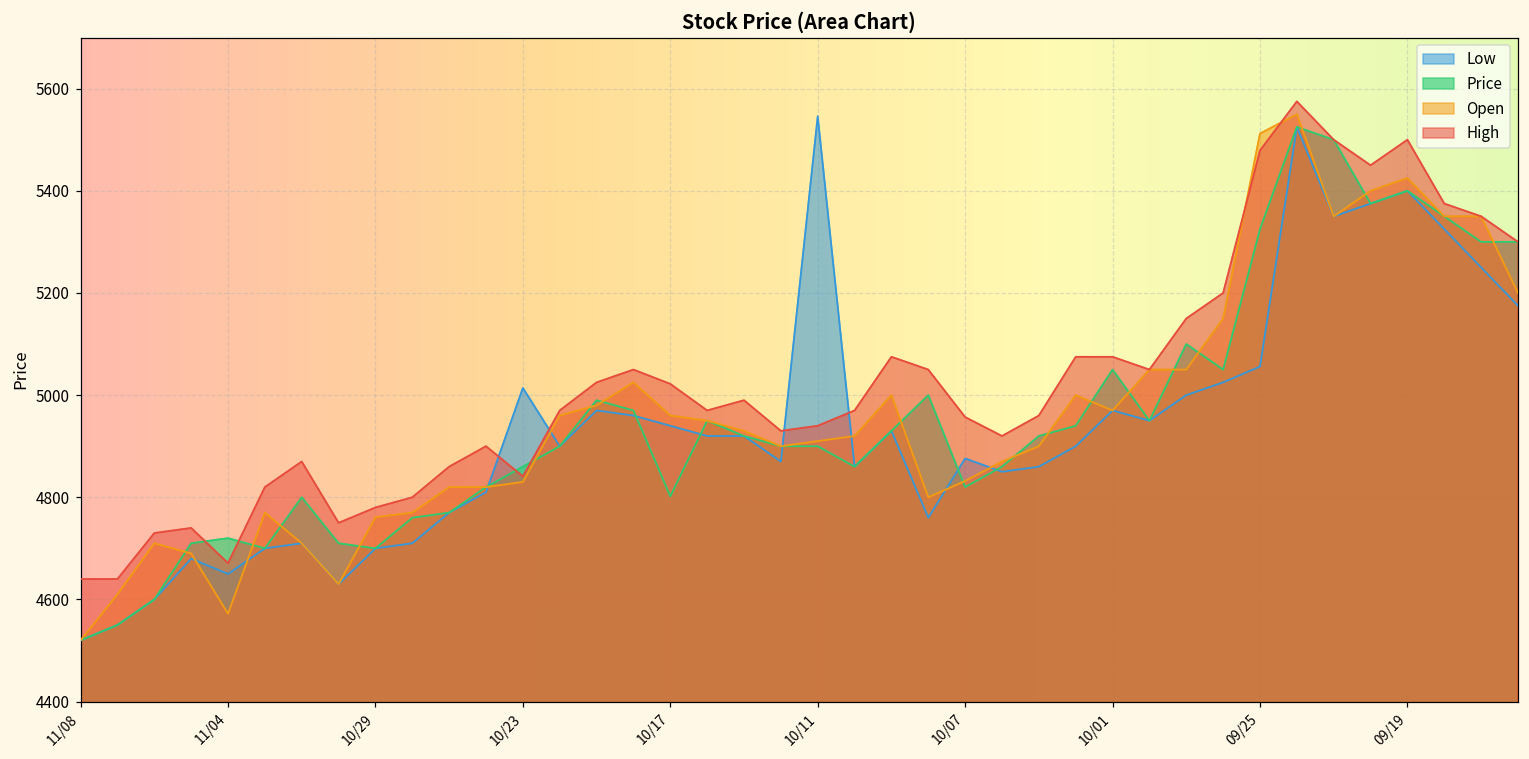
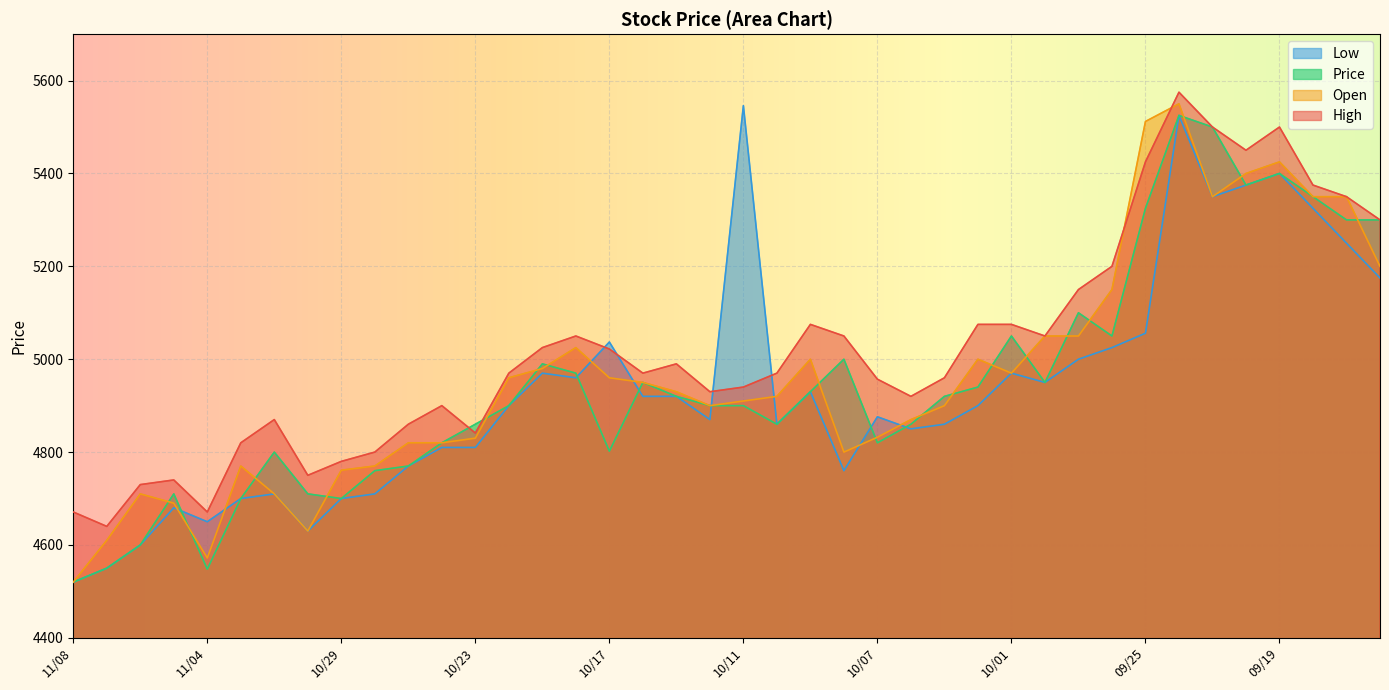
  {
    "Low": {
      "11/04": 4650,
-     "10/23": 5010,
-     "10/17": 4940,
+     "10/23": 4810,
+     "10/17": 5040,
      "10/11": 5550,
      "10/07": 4880,
      "09/25": 5060
    },
    "Price": {
-     "11/04": 4720,
+     "11/04": 4550,
      "10/23": 4860,
      "10/17": 4800,
      "10/11": 4900,
      "10/07": 4820,
      "10/01": 5050,
      "09/25": 5330
    },
    "Open": {
      "11/04": 4570,
      "10/29": 4760,
      "10/23": 4830,
      "10/17": 4960,
      "10/11": 4910,
      "10/07": 4830,
      "09/25": 5510,
      "09/19": 5430
    },
    "High": {
-     "11/08": 4640,
+     "11/08": 4670,
      "11/04": 4670,
      "10/29": 4780,
      "10/23": 4840,
      "10/17": 5020,
      "10/11": 4940,
      "10/07": 4960,
      "10/01": 5080,
-     "09/25": 5480,
+     "09/25": 5430,
      "09/19": 5500
    }
  }
